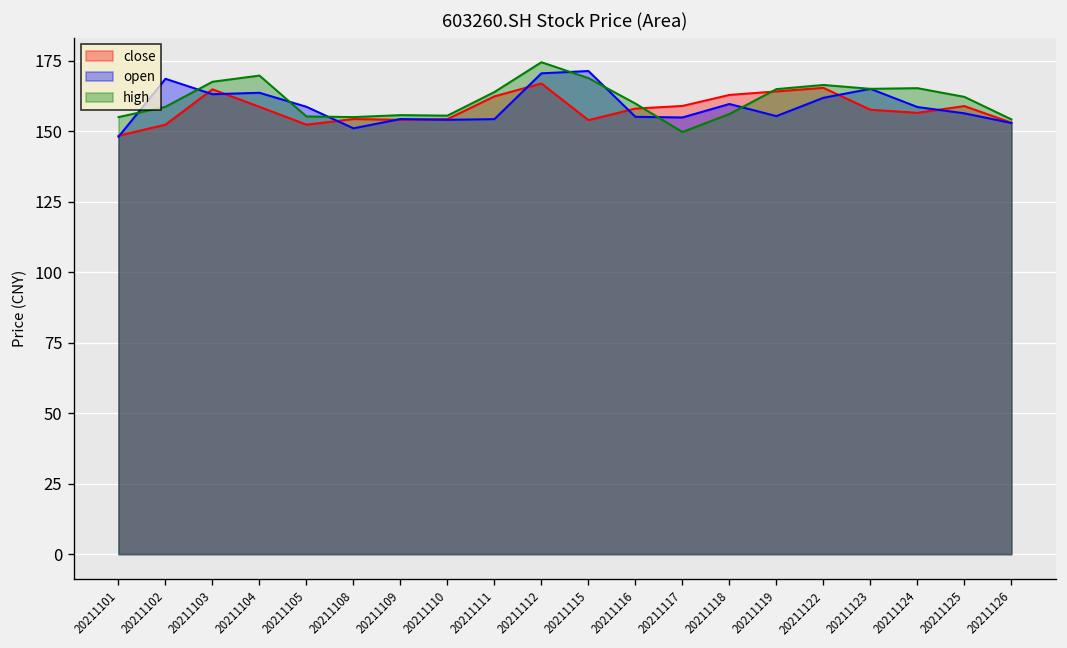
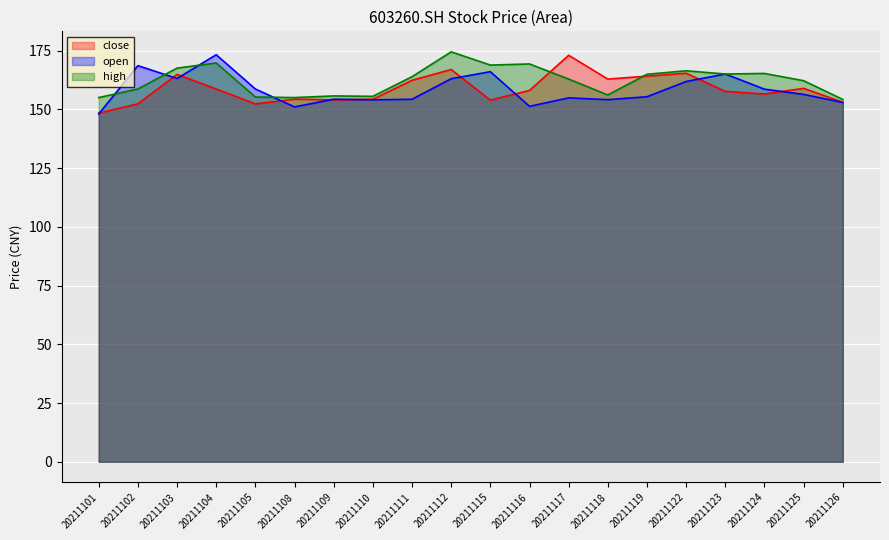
  {
    "close": {
      "20211102": 152,
      "20211103": 165,
      "20211104": 159,
      "20211105": 152,
      "20211111": 162,
      "20211112": 167,
      "20211115": 154,
      "20211116": 158,
-     "20211117": 159,
+     "20211117": 173,
      "20211118": 163,
      "20211123": 158,
      "20211124": 157,
      "20211125": 159
    },
    "open": {
      "20211102": 169,
      "20211103": 163,
-     "20211104": 164,
+     "20211104": 173,
      "20211105": 159,
      "20211108": 151,
      "20211111": 154,
-     "20211112": 171,
-     "20211115": 171,
-     "20211116": 155,
+     "20211112": 163,
+     "20211115": 166,
+     "20211116": 151,
      "20211117": 155,
-     "20211118": 160,
+     "20211118": 154,
      "20211119": 155,
      "20211122": 162,
      "20211124": 159,
      "20211125": 156
    },
    "high": {
      "20211101": 155,
      "20211102": 159,
      "20211103": 168,
      "20211104": 170,
      "20211105": 155,
      "20211109": 156,
      "20211110": 156,
      "20211111": 164,
      "20211112": 174,
      "20211115": 169,
-     "20211116": 160,
-     "20211117": 150,
+     "20211116": 169,
+     "20211117": 163,
      "20211118": 156,
      "20211124": 165,
      "20211125": 162,
      "20211126": 154
    }
  }
